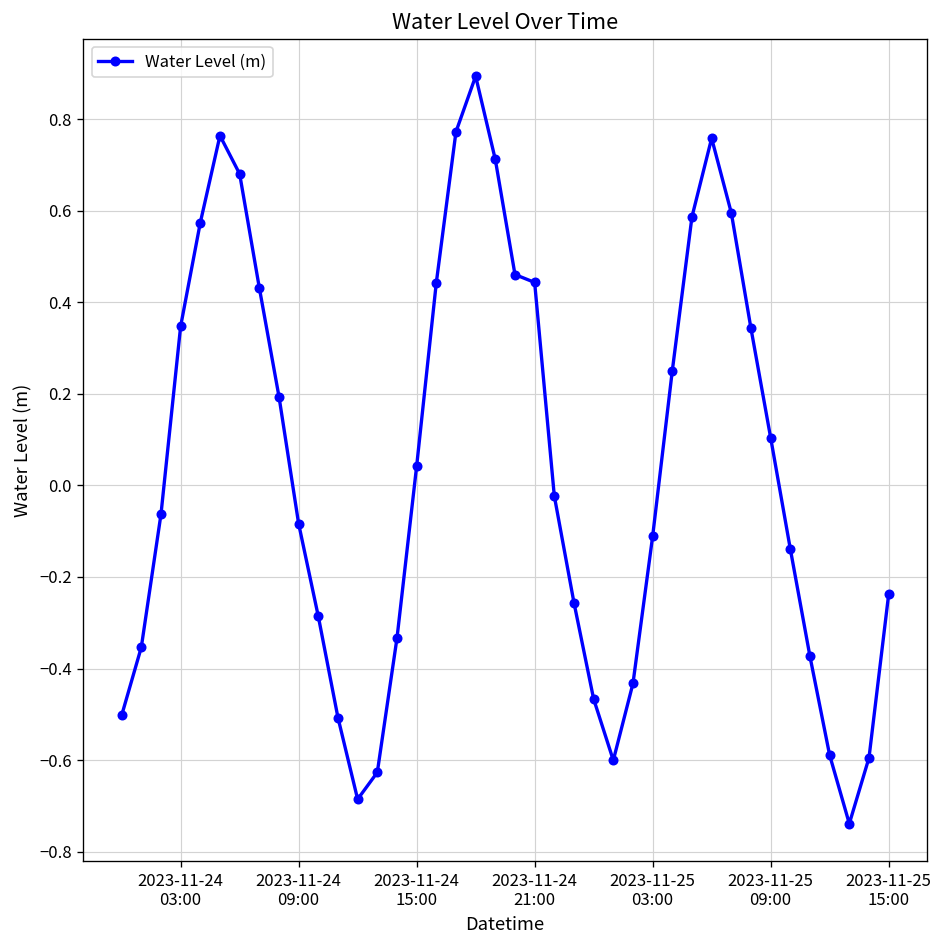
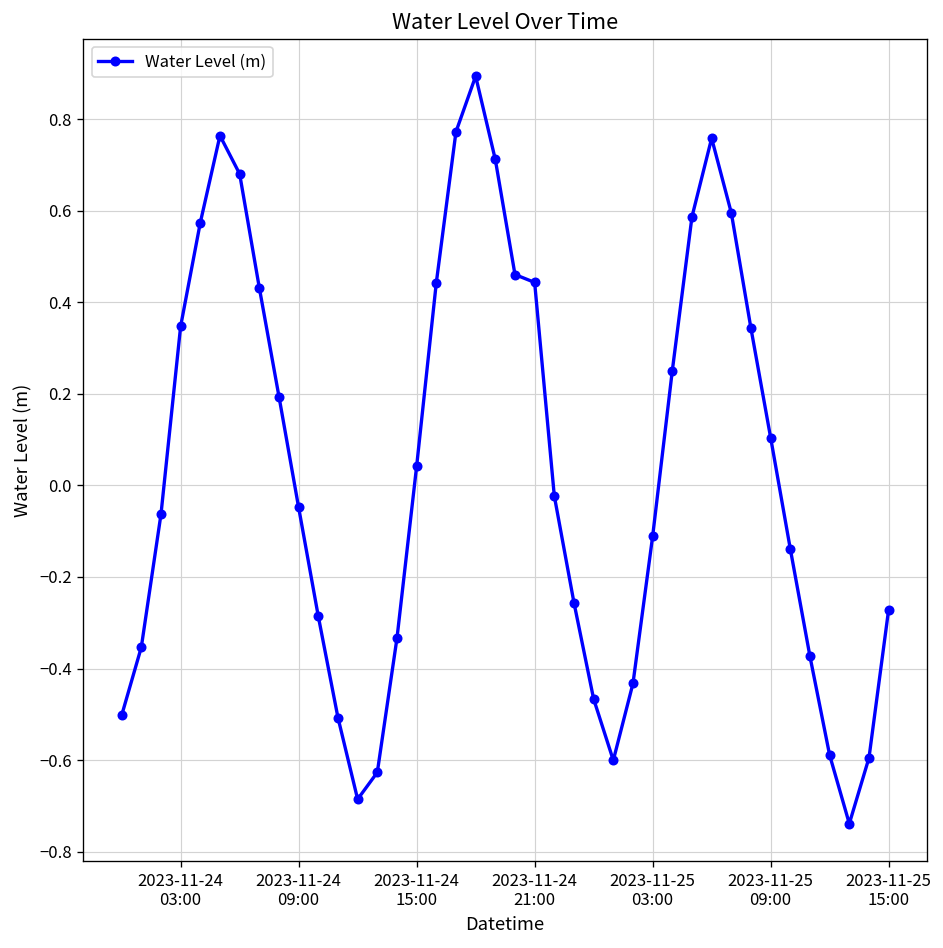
  {
    "2023-11-24 03:00": 0.35,
-   "2023-11-24 09:00": -0.08,
+   "2023-11-24 09:00": -0.05,
    "2023-11-24 15:00": 0.04,
    "2023-11-24 21:00": 0.44,
    "2023-11-25 03:00": -0.11,
    "2023-11-25 09:00": 0.10,
-   "2023-11-25 15:00": -0.24
+   "2023-11-25 15:00": -0.27
  }
